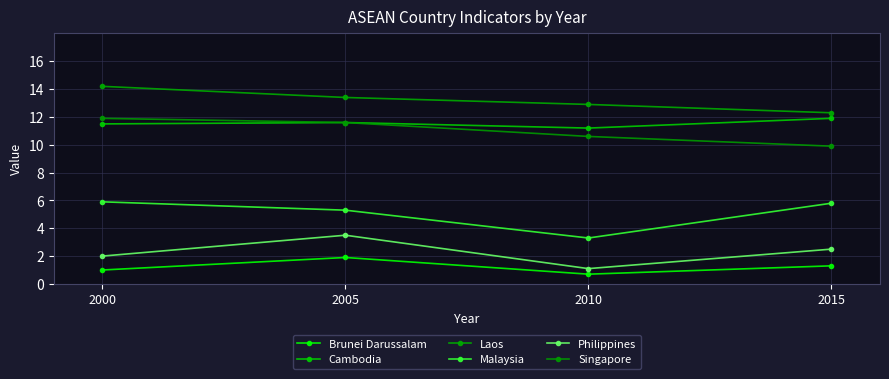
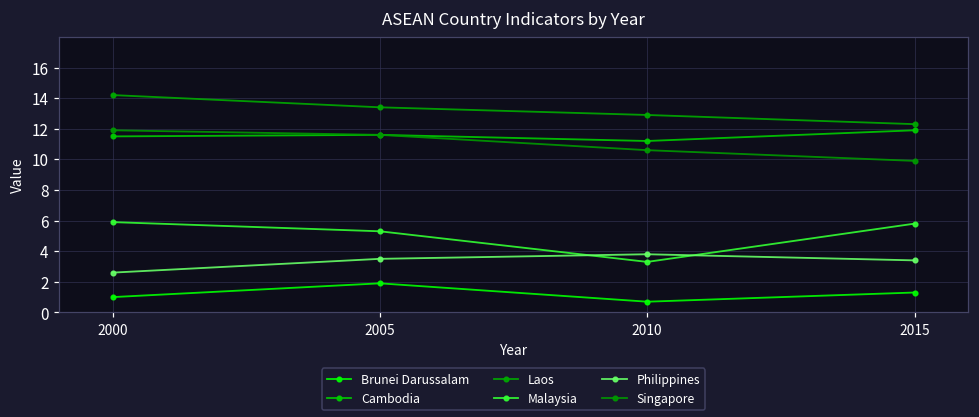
  {
    "Malaysia": {
      "2000": 5.9,
      "2005": 5.3,
      "2010": 3.3,
      "2015": 5.8
    },
    "Philippines": {
-     "2000": 2.0,
+     "2000": 2.6,
      "2005": 3.5,
-     "2010": 1.1,
-     "2015": 2.5
+     "2010": 3.8,
+     "2015": 3.4
    }
  }
